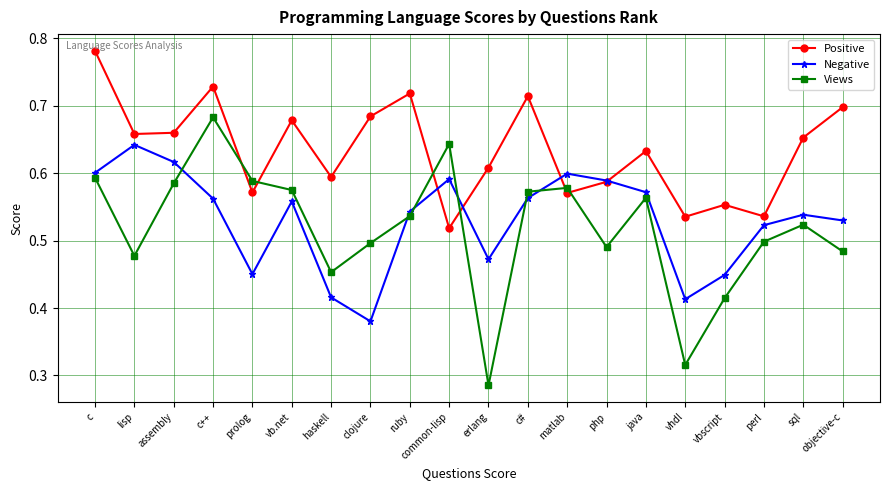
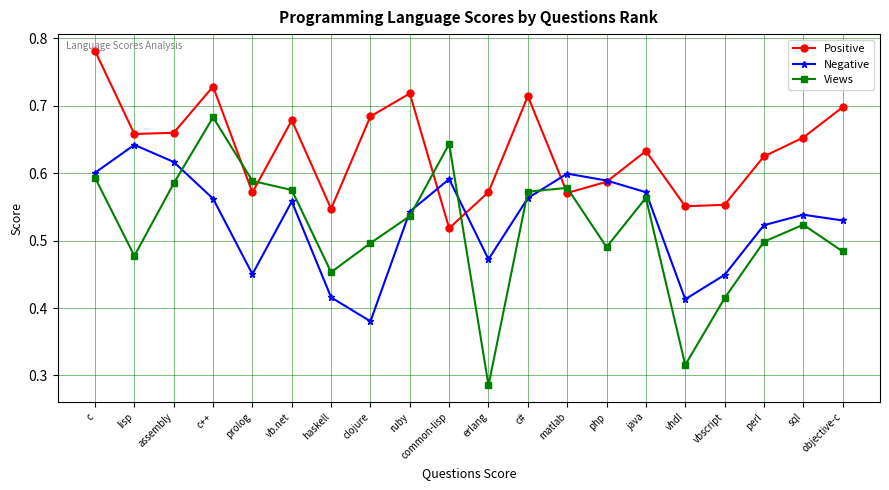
  {
    "Positive": {
      "c": 0.78,
      "lisp": 0.66,
      "assembly": 0.66,
      "c++": 0.73,
      "prolog": 0.57,
      "vb.net": 0.68,
-     "haskell": 0.59,
+     "haskell": 0.55,
      "clojure": 0.68,
      "ruby": 0.72,
      "common-lisp": 0.52,
-     "erlang": 0.61,
+     "erlang": 0.57,
      "c#": 0.71,
      "matlab": 0.57,
      "java": 0.63,
-     "vhdl": 0.54,
+     "vhdl": 0.55,
      "vbscript": 0.55,
-     "perl": 0.54,
+     "perl": 0.62,
      "sql": 0.65,
      "objective-c": 0.70
    },
    "Negative": {
      "c": 0.60,
      "lisp": 0.64,
      "assembly": 0.62,
      "c++": 0.56,
      "prolog": 0.45,
      "vb.net": 0.56,
      "haskell": 0.42,
      "clojure": 0.38,
      "ruby": 0.54,
      "common-lisp": 0.59,
      "erlang": 0.47,
      "c#": 0.56,
      "matlab": 0.60,
      "java": 0.57,
      "vhdl": 0.41,
      "vbscript": 0.45,
      "perl": 0.52,
      "sql": 0.54,
      "objective-c": 0.53
    },
    "Views": {
      "c": 0.59,
      "lisp": 0.48,
      "assembly": 0.58,
      "c++": 0.68,
      "prolog": 0.59,
      "vb.net": 0.58,
      "haskell": 0.45,
      "clojure": 0.50,
      "ruby": 0.54,
      "common-lisp": 0.64,
      "erlang": 0.29,
      "c#": 0.57,
      "matlab": 0.58,
      "php": 0.49,
      "java": 0.56,
      "vhdl": 0.32,
      "vbscript": 0.41,
      "perl": 0.50,
      "sql": 0.52,
      "objective-c": 0.48
    }
  }
